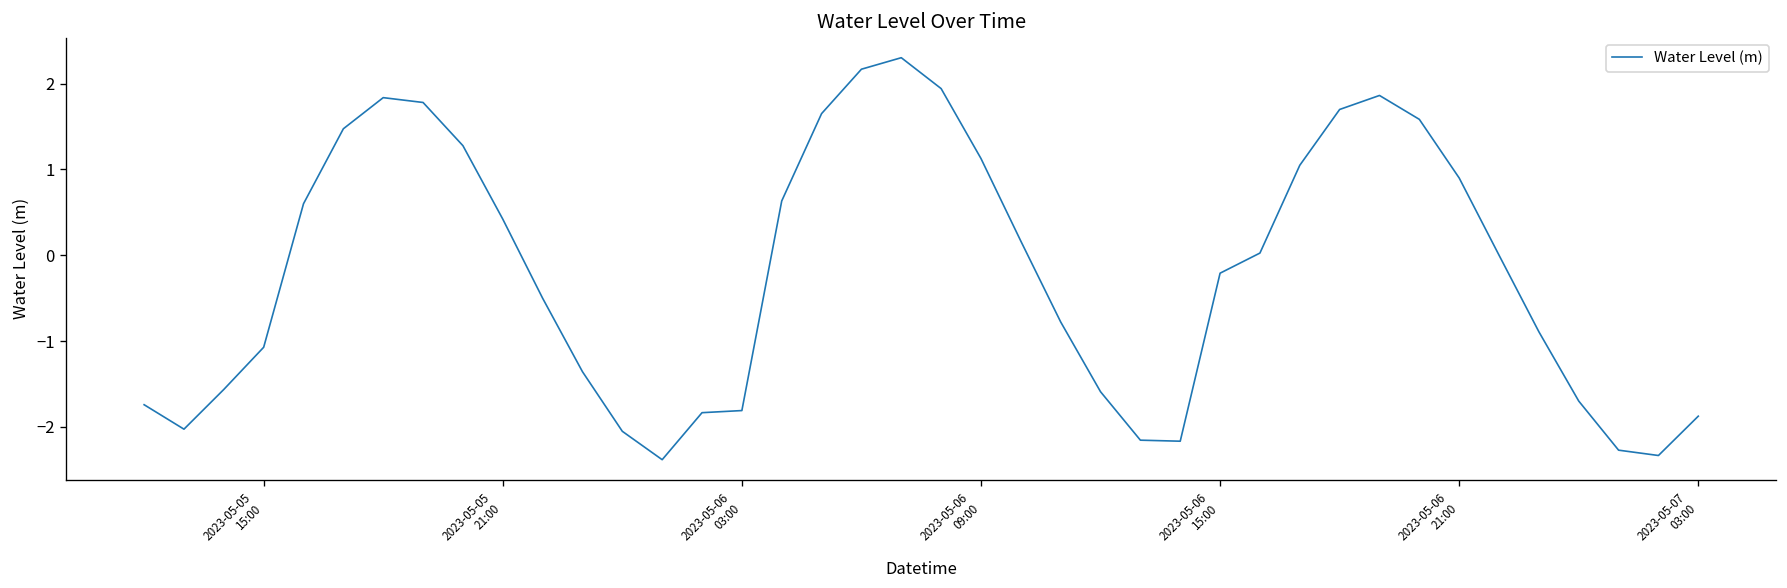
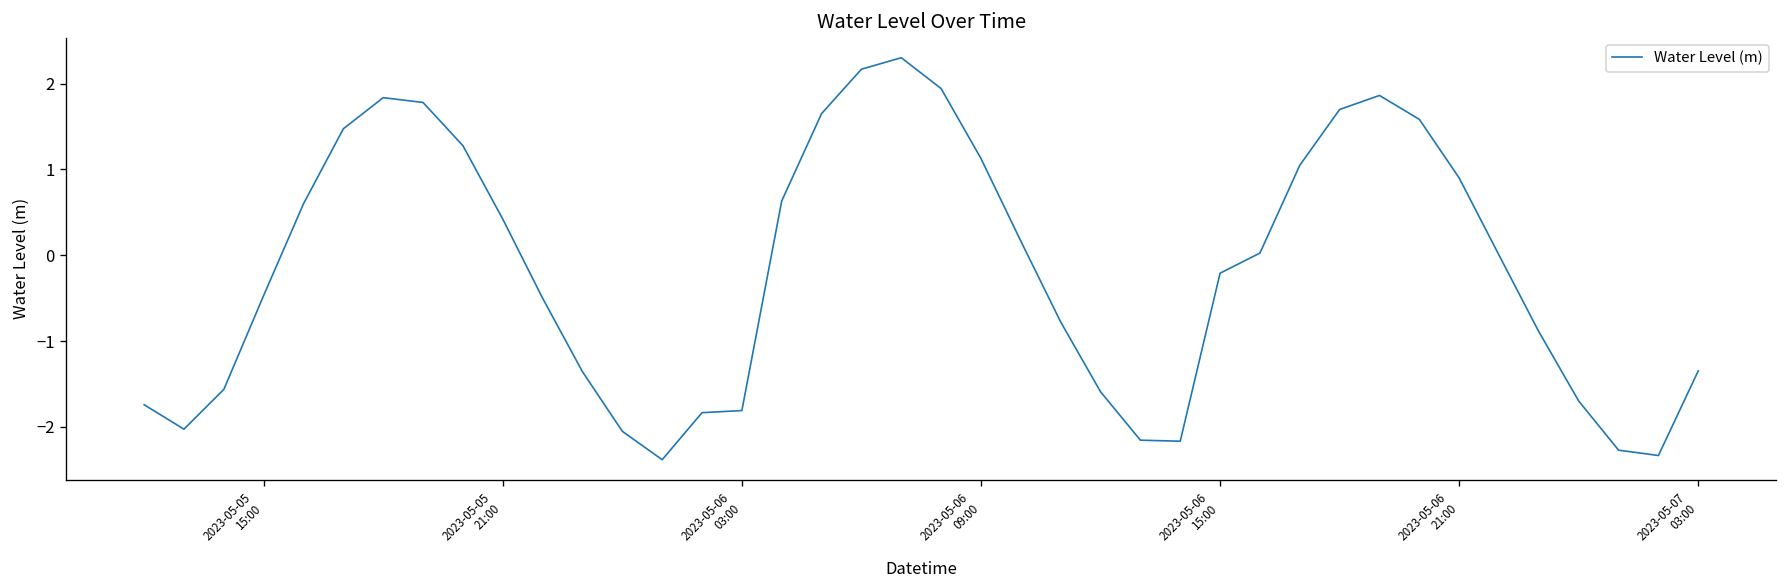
  {
-   "2023-05-05 15:00": -1.1,
+   "2023-05-05 15:00": -0.5,
    "2023-05-05 21:00": 0.4,
    "2023-05-06 03:00": -1.8,
    "2023-05-06 09:00": 1.1,
    "2023-05-06 15:00": -0.2,
    "2023-05-06 21:00": 0.9,
-   "2023-05-07 03:00": -1.9
+   "2023-05-07 03:00": -1.3
  }
